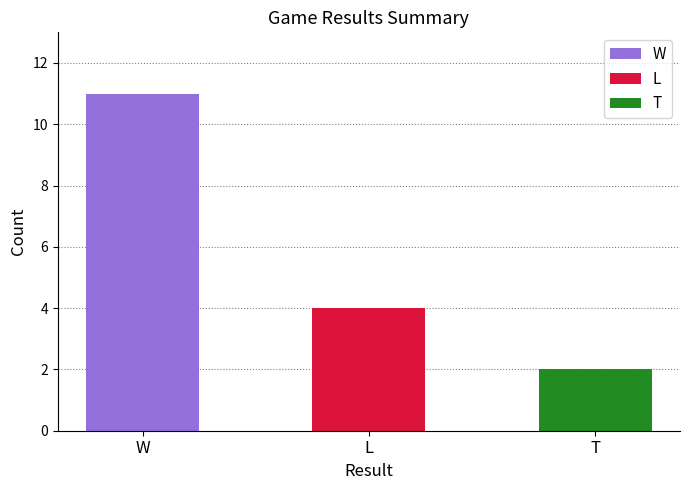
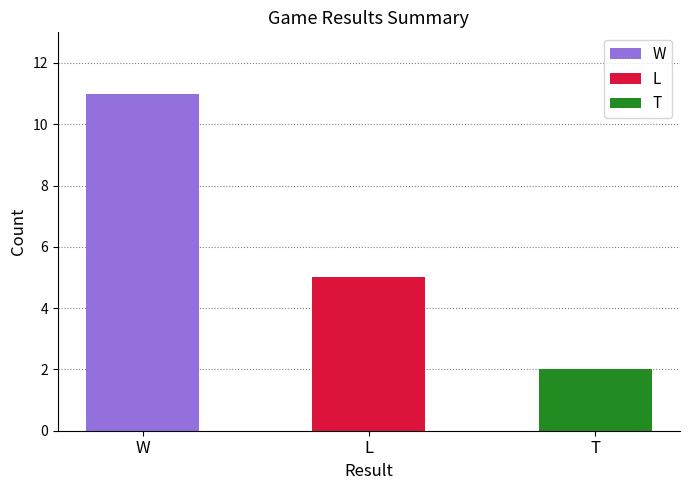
  {
    "W": 11,
-   "L": 4,
+   "L": 5,
    "T": 2
  }
